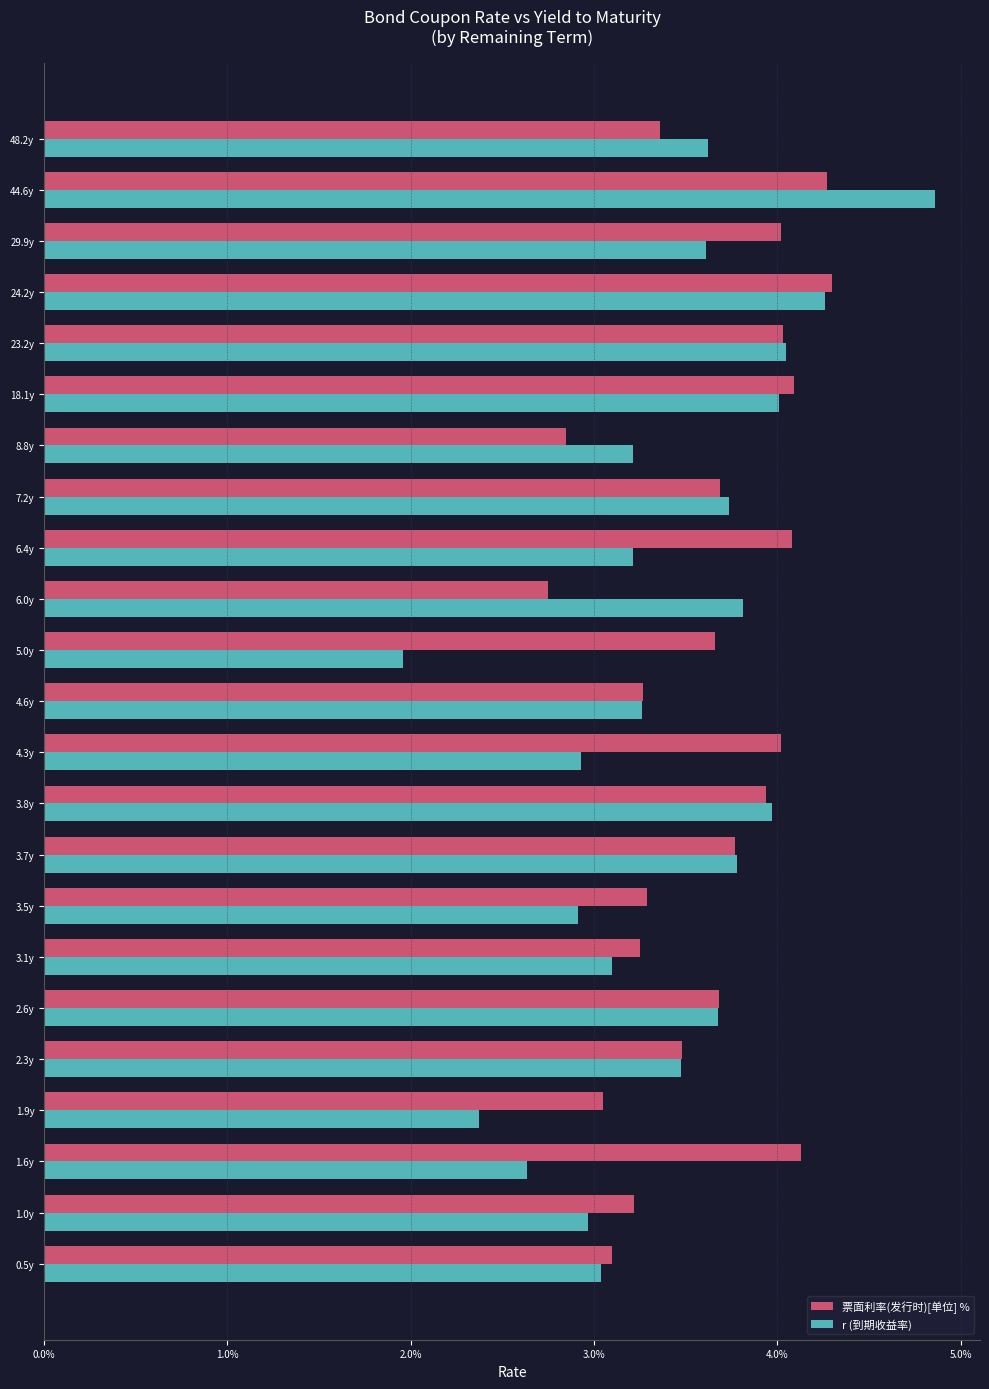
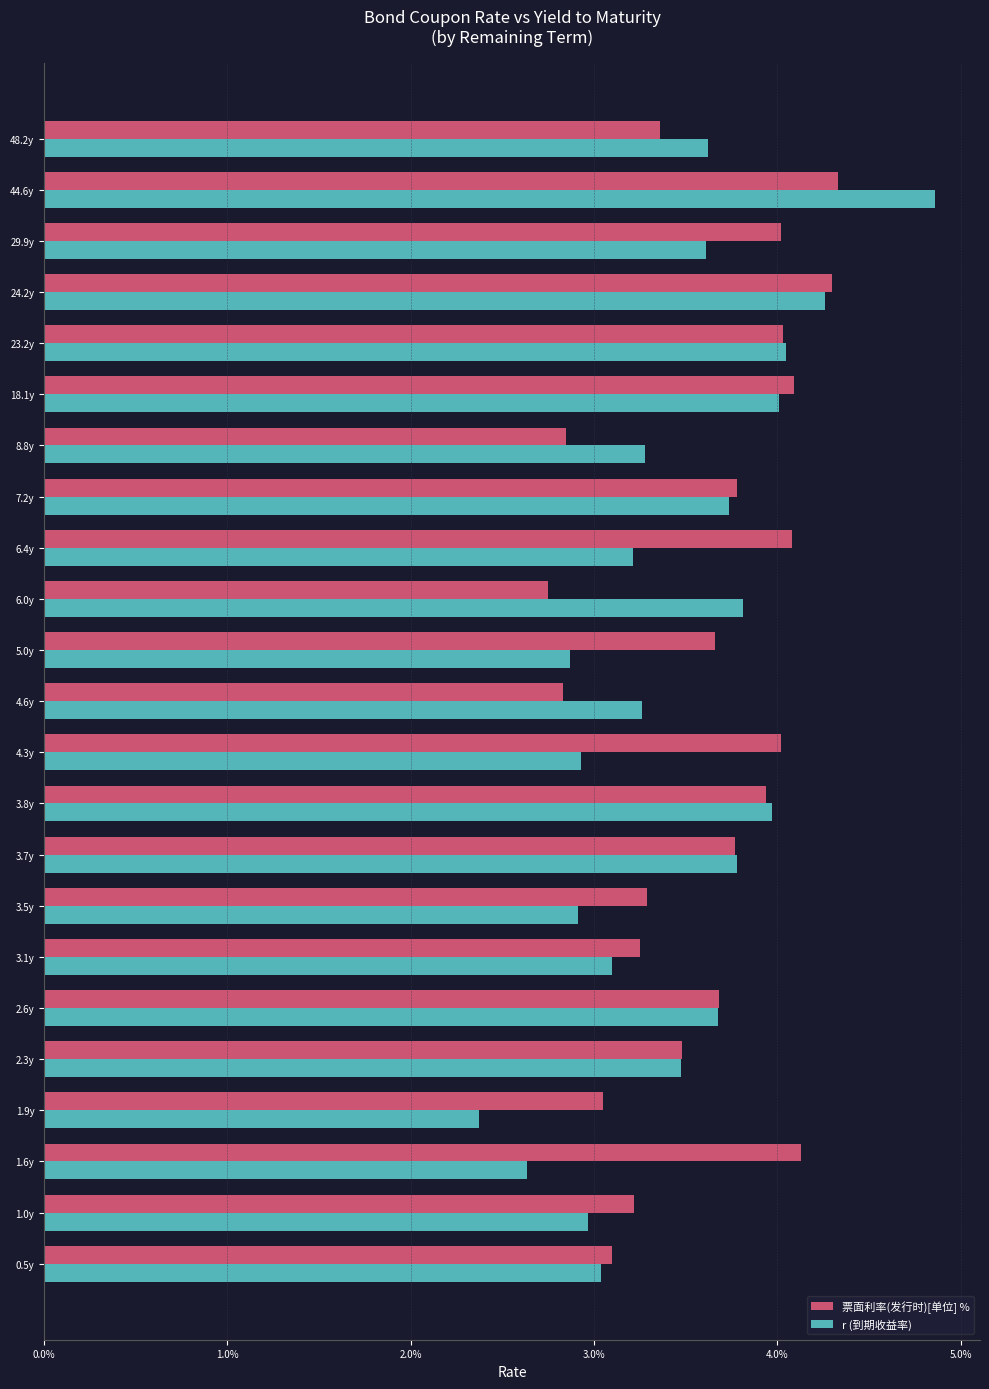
  {
    "票面利率(发行时)[单位] %": {
      "48.2y": "3.36%",
-     "44.6y": "4.27%",
+     "44.6y": "4.33%",
      "29.9y": "4.02%",
      "24.2y": "4.30%",
      "23.2y": "4.03%",
      "18.1y": "4.09%",
      "8.8y": "2.85%",
-     "7.2y": "3.69%",
+     "7.2y": "3.78%",
      "6.4y": "4.08%",
      "6.0y": "2.75%",
      "5.0y": "3.66%",
-     "4.6y": "3.27%",
+     "4.6y": "2.83%",
      "4.3y": "4.02%",
      "3.8y": "3.94%",
      "3.7y": "3.77%",
      "3.5y": "3.29%",
      "3.1y": "3.25%",
      "2.6y": "3.68%",
      "2.3y": "3.48%",
      "1.9y": "3.05%",
      "1.6y": "4.13%",
      "1.0y": "3.22%",
      "0.5y": "3.10%"
    },
    "r (到期收益率)": {
      "48.2y": "3.62%",
      "44.6y": "4.86%",
      "29.9y": "3.61%",
      "24.2y": "4.26%",
      "23.2y": "4.05%",
      "18.1y": "4.01%",
-     "8.8y": "3.21%",
+     "8.8y": "3.28%",
      "7.2y": "3.73%",
      "6.4y": "3.21%",
      "6.0y": "3.81%",
-     "5.0y": "1.96%",
+     "5.0y": "2.87%",
      "4.6y": "3.26%",
      "4.3y": "2.93%",
      "3.8y": "3.97%",
      "3.7y": "3.78%",
      "3.5y": "2.91%",
      "3.1y": "3.10%",
      "2.6y": "3.68%",
      "2.3y": "3.48%",
      "1.9y": "2.37%",
      "1.6y": "2.64%",
      "1.0y": "2.97%",
      "0.5y": "3.04%"
    }
  }
